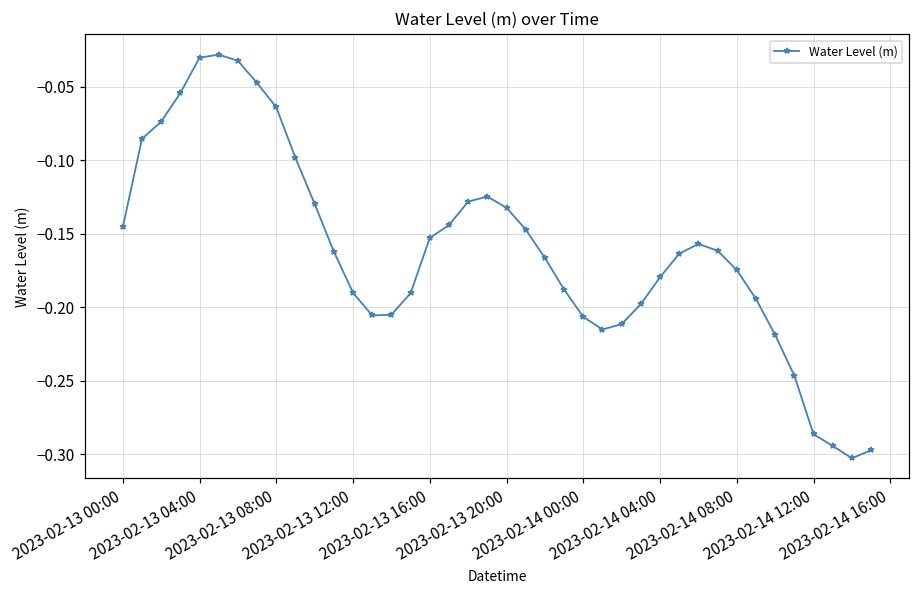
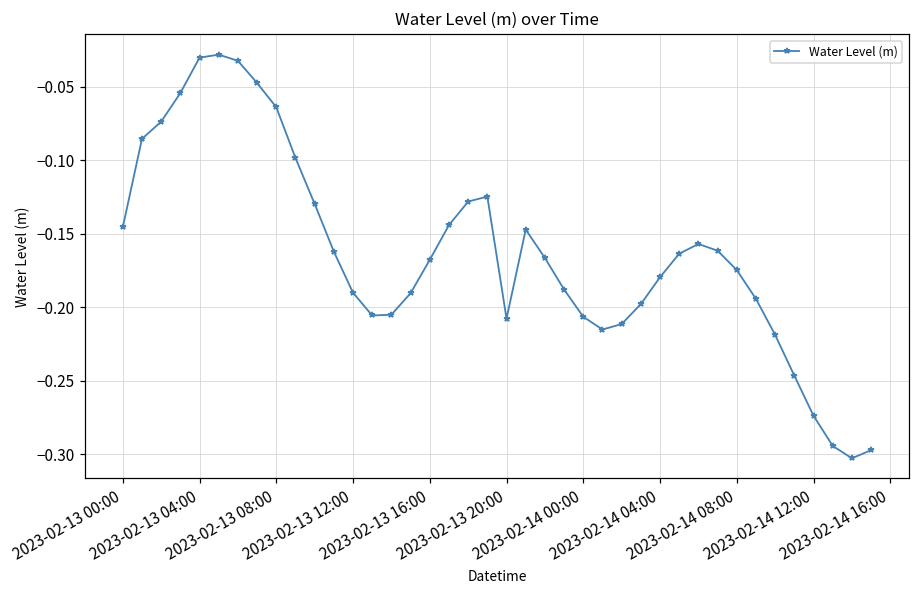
  {
    "2023-02-13 00:00": -0.146,
    "2023-02-13 04:00": -0.030,
    "2023-02-13 08:00": -0.064,
    "2023-02-13 12:00": -0.190,
-   "2023-02-13 16:00": -0.153,
-   "2023-02-13 20:00": -0.132,
+   "2023-02-13 16:00": -0.168,
+   "2023-02-13 20:00": -0.208,
    "2023-02-14 00:00": -0.207,
    "2023-02-14 04:00": -0.180,
    "2023-02-14 08:00": -0.175,
-   "2023-02-14 12:00": -0.286
+   "2023-02-14 12:00": -0.274
  }
